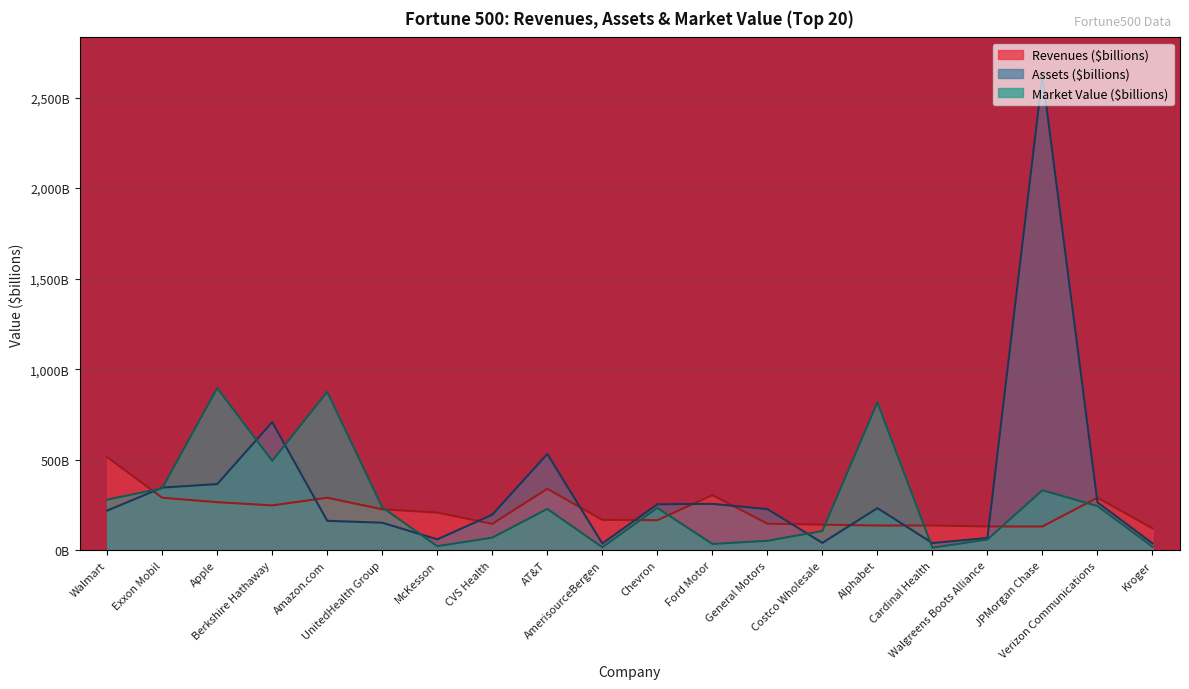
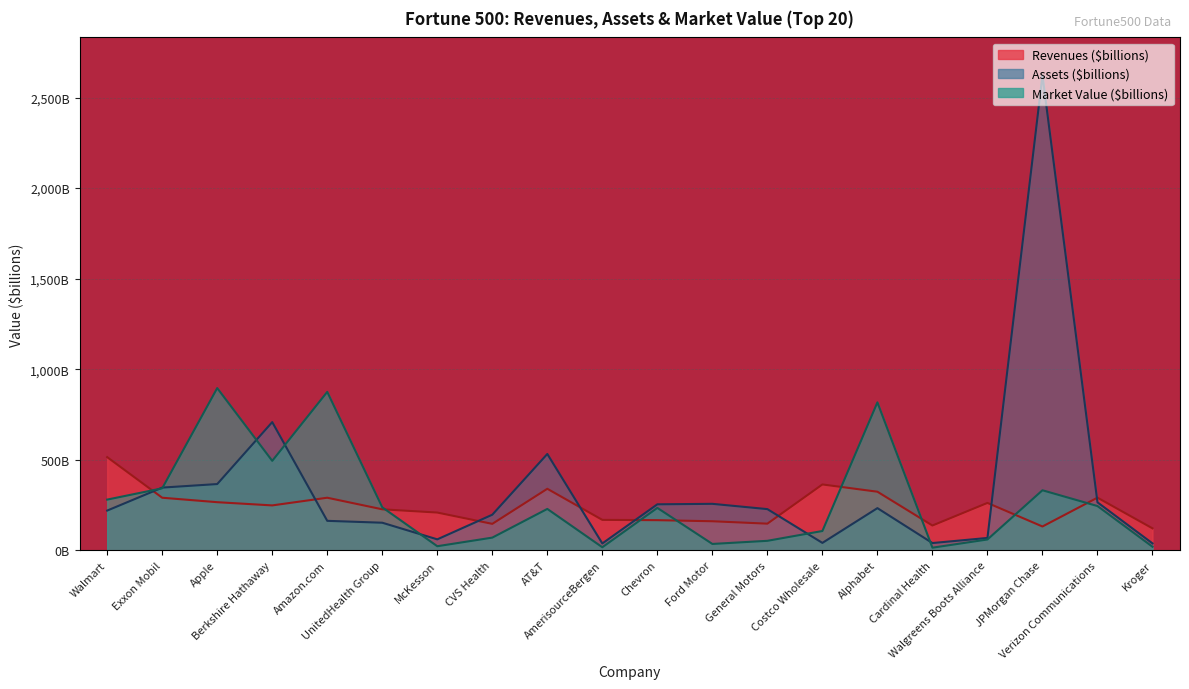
  {
    "Revenues ($billions)": {
      "Walmart": "510,000,000,000",
      "Exxon Mobil": "290,000,000,000",
      "Apple": "270,000,000,000",
      "Berkshire Hathaway": "250,000,000,000",
      "Amazon.com": "290,000,000,000",
      "McKesson": "210,000,000,000",
      "CVS Health": "150,000,000,000",
      "AT&T": "340,000,000,000",
      "AmerisourceBergen": "170,000,000,000",
      "Chevron": "170,000,000,000",
-     "Ford Motor": "300,000,000,000",
+     "Ford Motor": "160,000,000,000",
      "General Motors": "150,000,000,000",
-     "Costco Wholesale": "140,000,000,000",
-     "Alphabet": "140,000,000,000",
+     "Costco Wholesale": "360,000,000,000",
+     "Alphabet": "320,000,000,000",
      "Cardinal Health": "140,000,000,000",
-     "Walgreens Boots Alliance": "130,000,000,000",
+     "Walgreens Boots Alliance": "260,000,000,000",
      "JPMorgan Chase": "130,000,000,000",
      "Verizon Communications": "290,000,000,000",
      "Kroger": "120,000,000,000"
    }
  }
